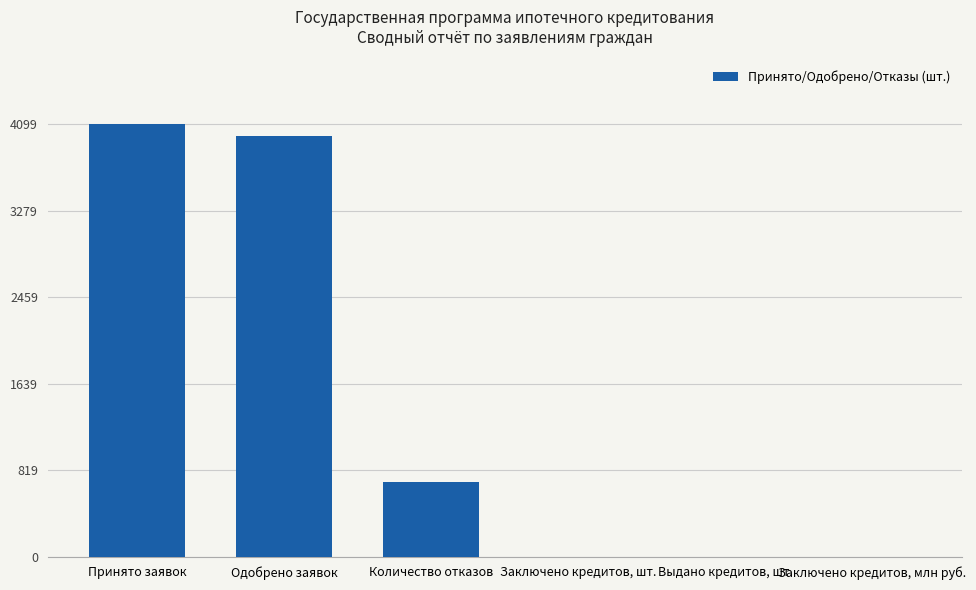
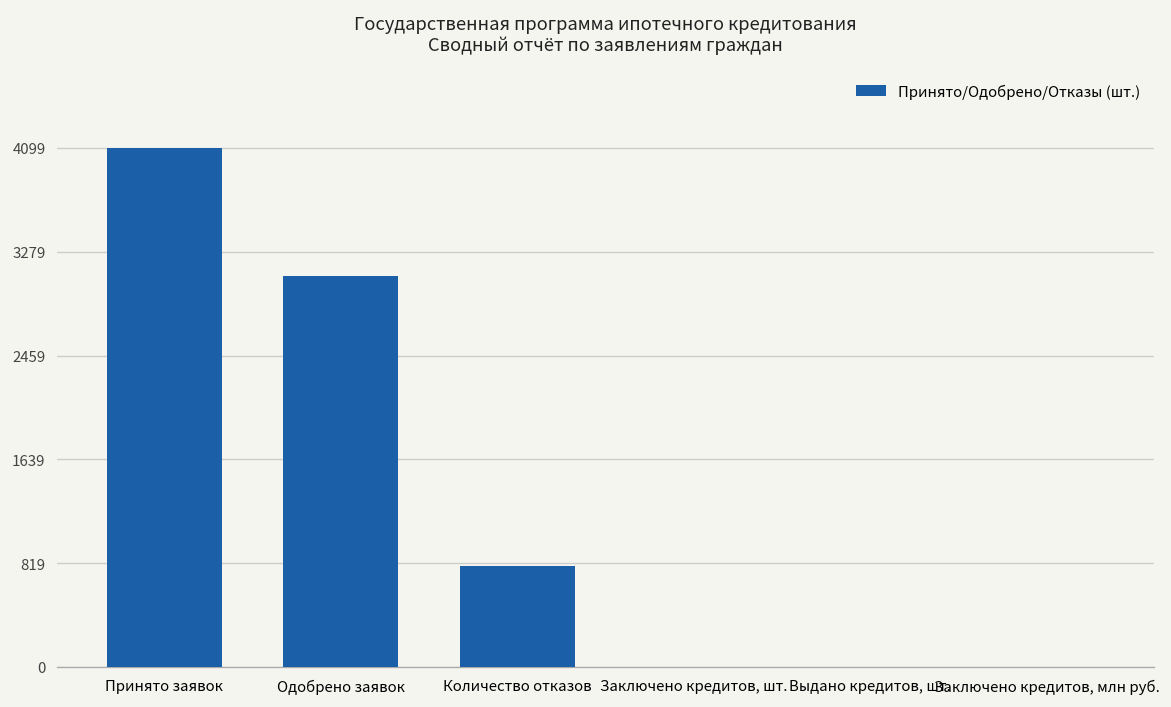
  {
    "Принято заявок": 4100,
-   "Одобрено заявок": 3990,
-   "Количество отказов": 710,
+   "Одобрено заявок": 3090,
+   "Количество отказов": 800,
    "Заключено кредитов, шт.": 0,
    "Выдано кредитов, шт.": 0,
    "Заключено кредитов, млн руб.": 0
  }
